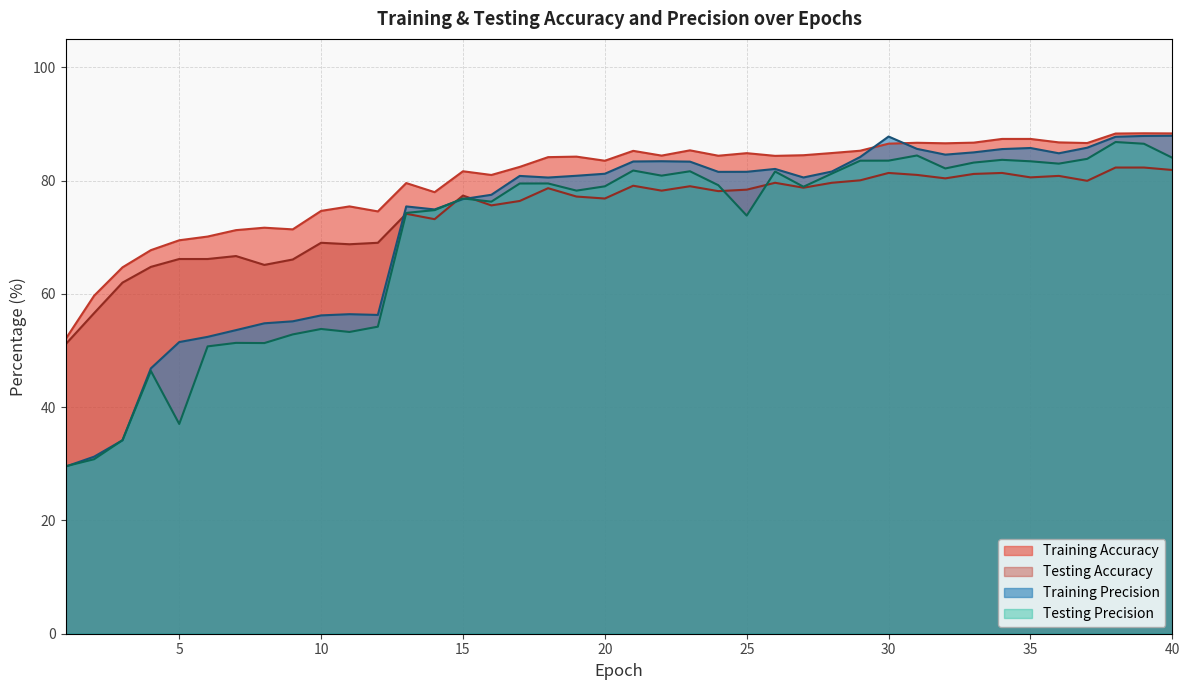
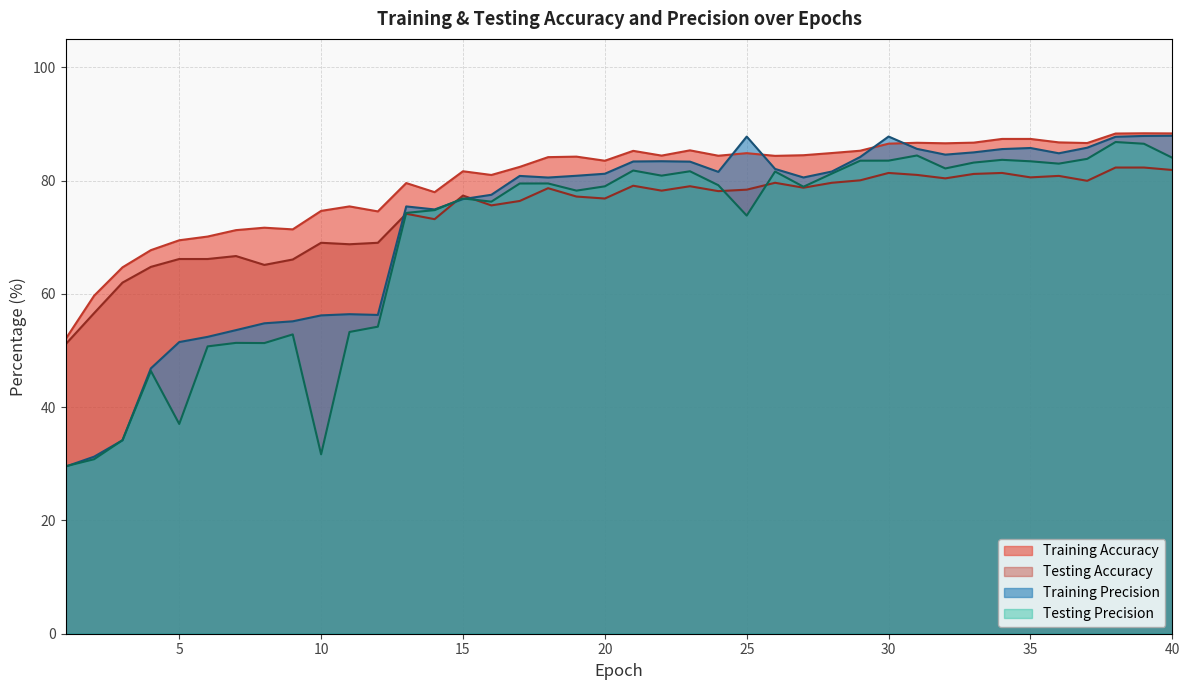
  {
    "Training Precision": {
      "5": 51,
      "10": 56,
      "20": 81,
-     "25": 82,
+     "25": 88,
      "30": 88,
      "35": 86
    },
    "Testing Precision": {
      "5": 37,
-     "10": 54,
+     "10": 32,
      "20": 79,
      "25": 74,
      "30": 84,
      "35": 83,
      "40": 84
    }
  }
